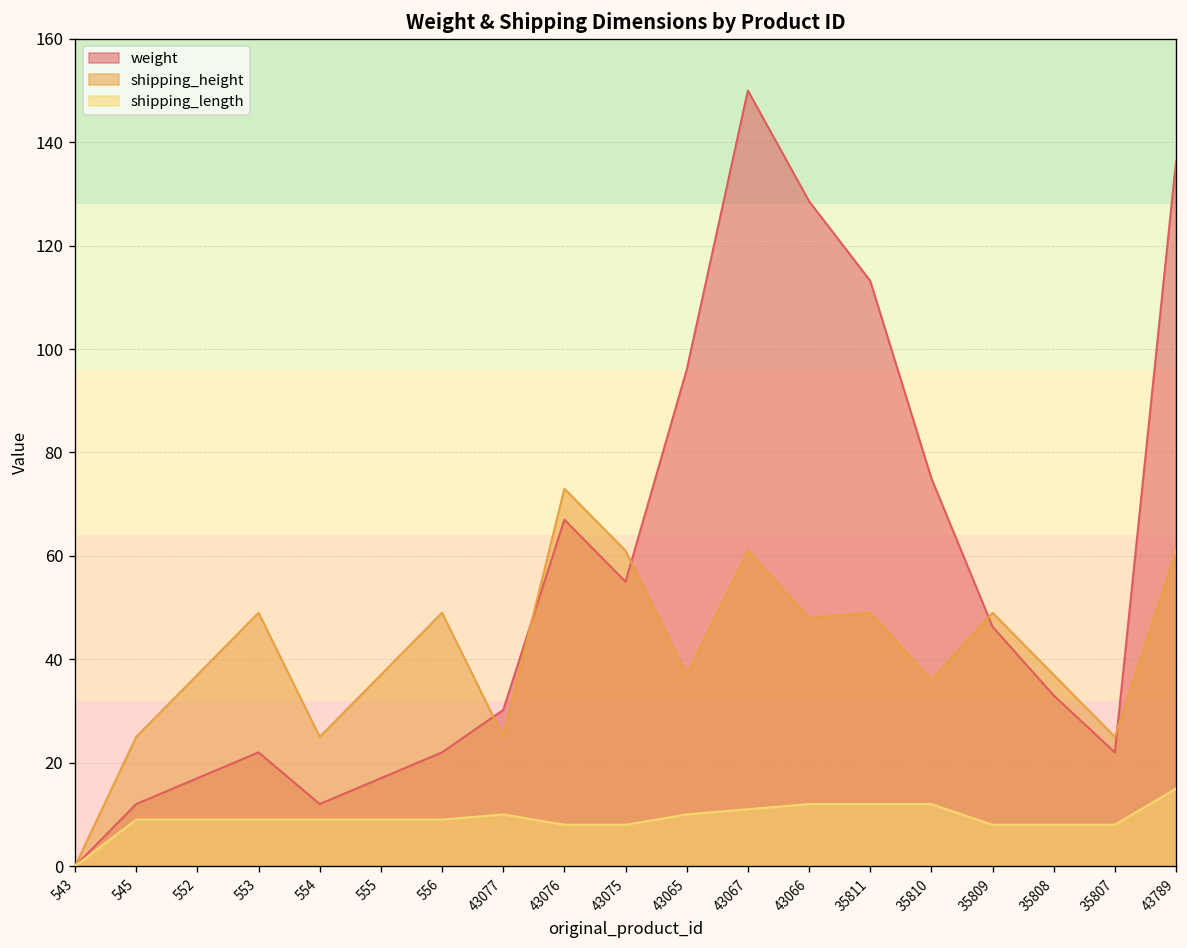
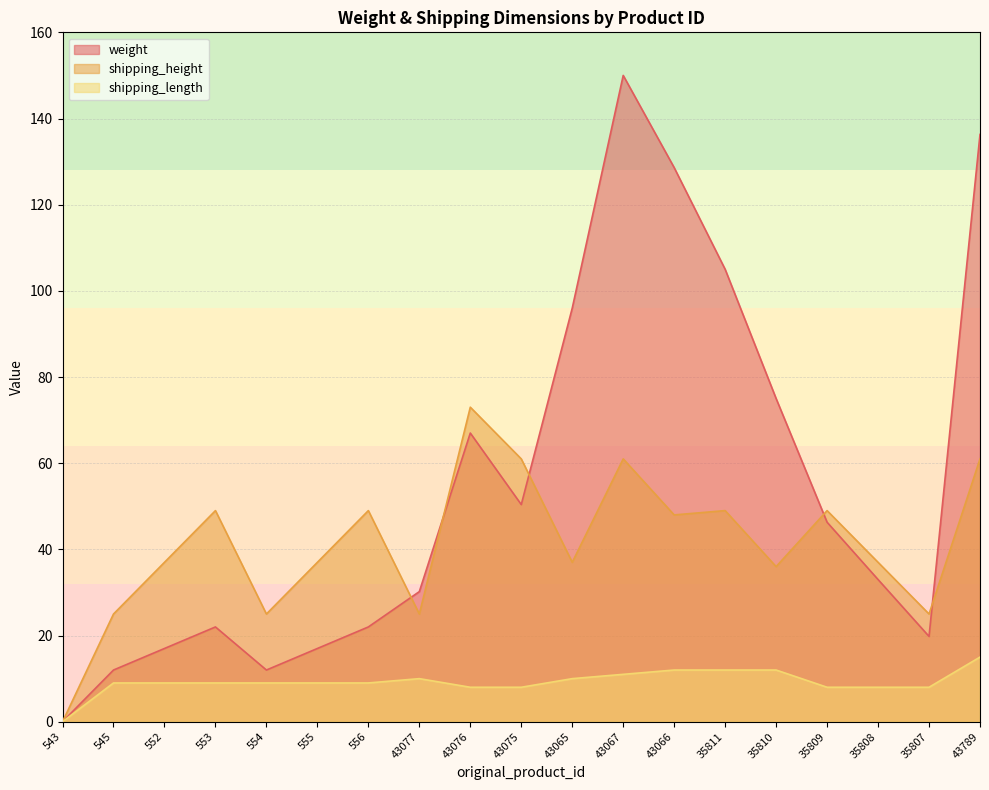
  {
    "weight": {
      "545": 12,
      "552": 17,
      "553": 22,
      "554": 12,
      "555": 17,
      "556": 22,
      "43077": 30,
      "43076": 67,
-     "43075": 55,
+     "43075": 50,
      "43065": 96,
      "43067": 150,
      "43066": 129,
-     "35811": 113,
+     "35811": 105,
      "35810": 75,
      "35809": 46,
      "35808": 33,
-     "35807": 22,
+     "35807": 20,
      "43789": 136
    }
  }
